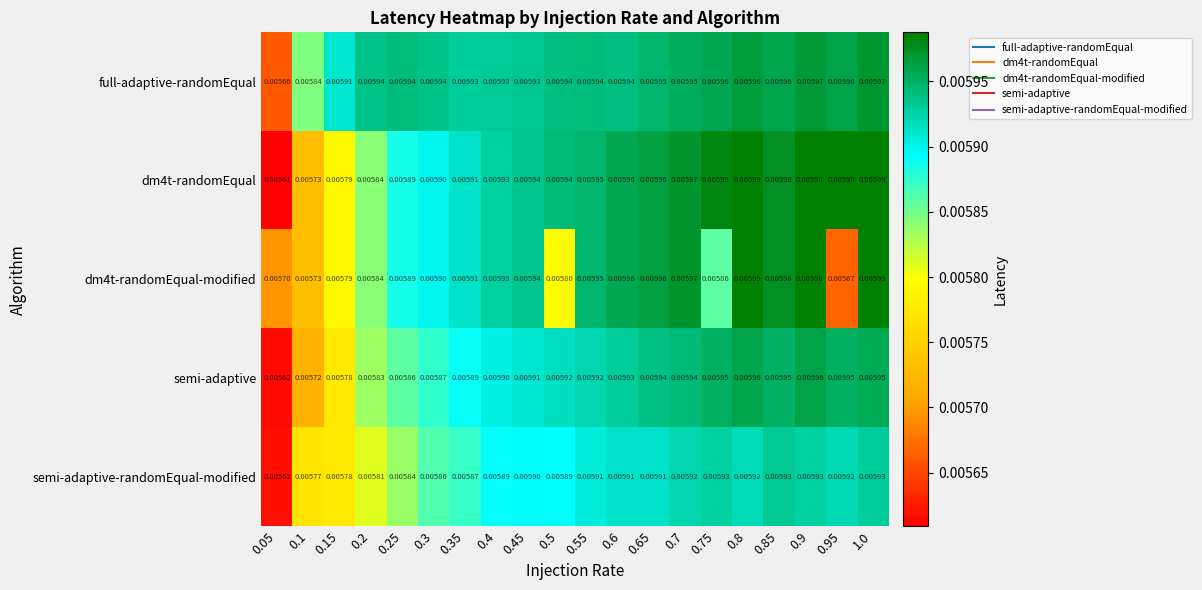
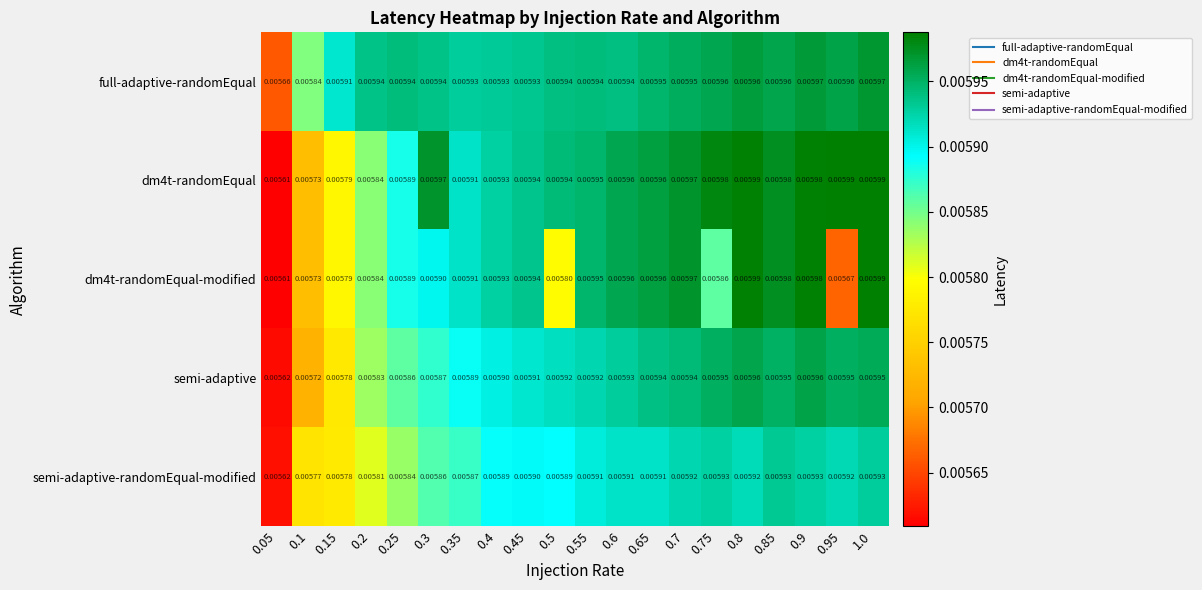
  {
    "full-adaptive-randomEqual": {
      "0.05": 0.00566,
      "0.1": 0.00584,
      "0.15": 0.00591,
      "0.2": 0.00594,
      "0.25": 0.00594,
      "0.3": 0.00594,
      "0.35": 0.00593,
      "0.4": 0.00593,
      "0.45": 0.00593,
      "0.5": 0.00594,
      "0.55": 0.00594,
      "0.6": 0.00594,
      "0.65": 0.00595,
      "0.7": 0.00595,
      "0.75": 0.00596,
      "0.8": 0.00596,
      "0.85": 0.00596,
      "0.9": 0.00597,
      "0.95": 0.00596,
      "1.0": 0.00597
    },
    "dm4t-randomEqual": {
      "0.05": 0.00561,
      "0.1": 0.00573,
      "0.15": 0.00579,
      "0.2": 0.00584,
      "0.25": 0.00589,
-     "0.3": 0.00590,
+     "0.3": 0.00597,
      "0.35": 0.00591,
      "0.4": 0.00593,
      "0.45": 0.00594,
      "0.5": 0.00594,
      "0.55": 0.00595,
      "0.6": 0.00596,
      "0.65": 0.00596,
      "0.7": 0.00597,
      "0.75": 0.00598,
      "0.8": 0.00599,
      "0.85": 0.00598,
      "0.9": 0.00598,
      "0.95": 0.00599,
      "1.0": 0.00599
    },
    "dm4t-randomEqual-modified": {
-     "0.05": 0.00570,
+     "0.05": 0.00561,
      "0.1": 0.00573,
      "0.15": 0.00579,
      "0.2": 0.00584,
      "0.25": 0.00589,
      "0.3": 0.00590,
      "0.35": 0.00591,
      "0.4": 0.00593,
      "0.45": 0.00594,
      "0.5": 0.00580,
      "0.55": 0.00595,
      "0.6": 0.00596,
      "0.65": 0.00596,
      "0.7": 0.00597,
      "0.75": 0.00586,
      "0.8": 0.00599,
      "0.85": 0.00598,
      "0.9": 0.00598,
      "0.95": 0.00567,
      "1.0": 0.00599
    },
    "semi-adaptive": {
      "0.05": 0.00562,
      "0.1": 0.00572,
      "0.15": 0.00578,
      "0.2": 0.00583,
      "0.25": 0.00586,
      "0.3": 0.00587,
      "0.35": 0.00589,
      "0.4": 0.00590,
      "0.45": 0.00591,
      "0.5": 0.00592,
      "0.55": 0.00592,
      "0.6": 0.00593,
      "0.65": 0.00594,
      "0.7": 0.00594,
      "0.75": 0.00595,
      "0.8": 0.00596,
      "0.85": 0.00595,
      "0.9": 0.00596,
      "0.95": 0.00595,
      "1.0": 0.00595
    },
    "semi-adaptive-randomEqual-modified": {
      "0.05": 0.00562,
      "0.1": 0.00577,
      "0.15": 0.00578,
      "0.2": 0.00581,
      "0.25": 0.00584,
      "0.3": 0.00586,
      "0.35": 0.00587,
      "0.4": 0.00589,
      "0.45": 0.00590,
      "0.5": 0.00589,
      "0.55": 0.00591,
      "0.6": 0.00591,
      "0.65": 0.00591,
      "0.7": 0.00592,
      "0.75": 0.00593,
      "0.8": 0.00592,
      "0.85": 0.00593,
      "0.9": 0.00593,
      "0.95": 0.00592,
      "1.0": 0.00593
    }
  }
